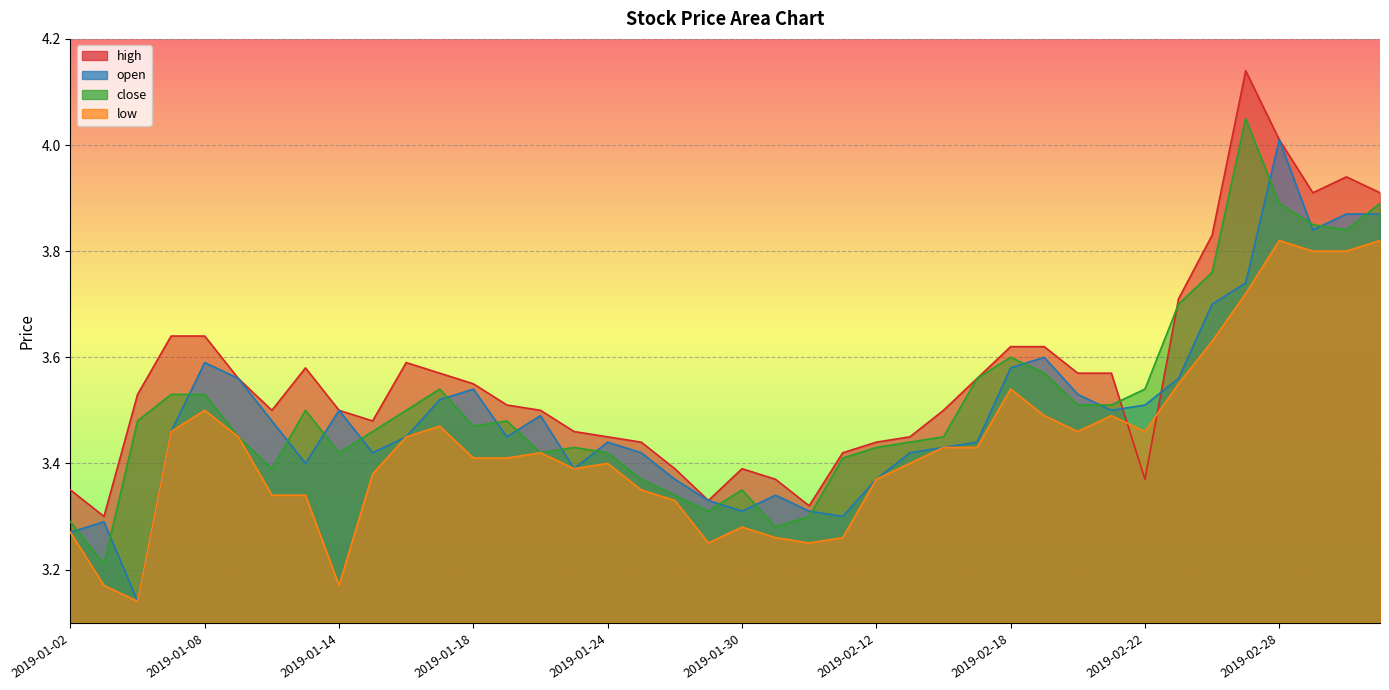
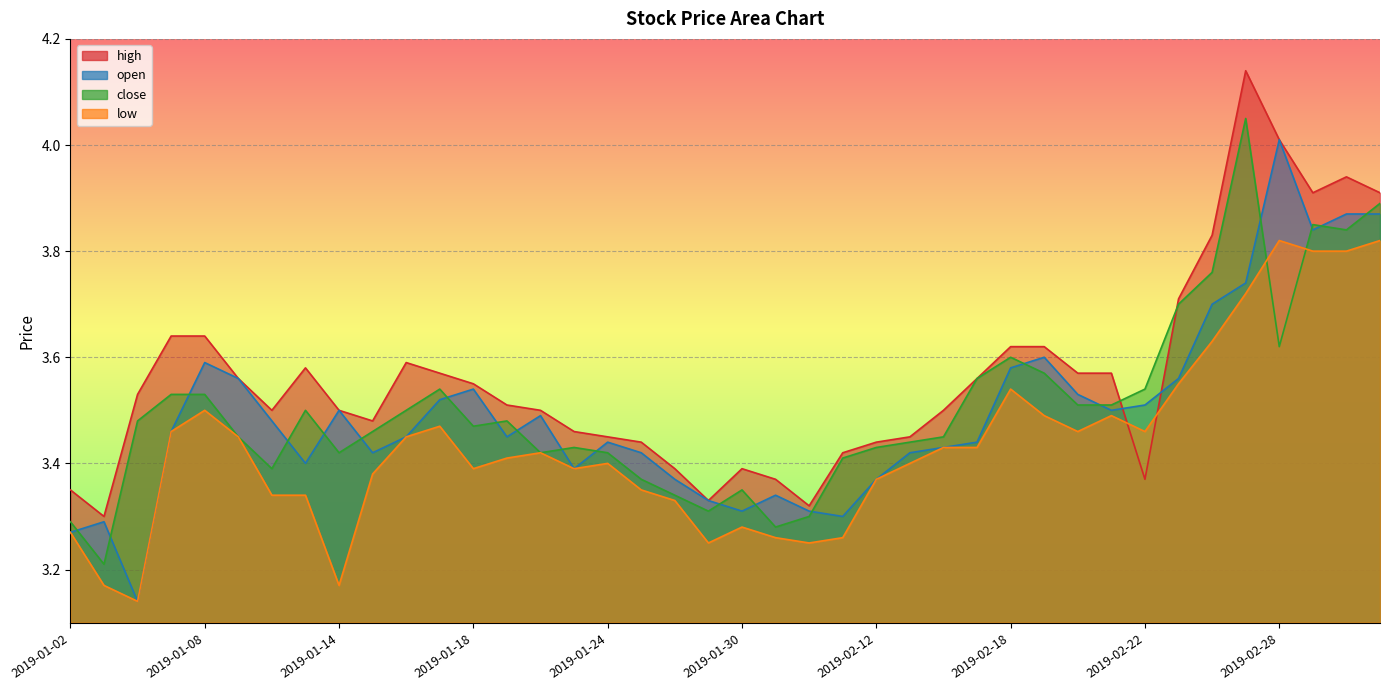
  {
    "high": {
      "2019-01-02": 3.35,
      "2019-01-08": 3.64,
      "2019-01-18": 3.55,
      "2019-01-24": 3.45,
      "2019-01-30": 3.39,
      "2019-02-12": 3.44,
      "2019-02-18": 3.62,
      "2019-02-22": 3.37
    },
    "open": {
      "2019-01-08": 3.59,
      "2019-01-18": 3.54,
      "2019-01-24": 3.44,
      "2019-01-30": 3.31,
      "2019-02-18": 3.58,
      "2019-02-22": 3.51
    },
    "close": {
      "2019-01-02": 3.29,
      "2019-01-08": 3.53,
      "2019-01-14": 3.42,
      "2019-01-18": 3.47,
      "2019-01-24": 3.42,
      "2019-01-30": 3.35,
      "2019-02-12": 3.43,
      "2019-02-18": 3.60,
      "2019-02-22": 3.54,
-     "2019-02-28": 3.89
+     "2019-02-28": 3.62
    },
    "low": {
      "2019-01-08": 3.50,
      "2019-01-14": 3.17,
-     "2019-01-18": 3.41,
+     "2019-01-18": 3.39,
      "2019-01-24": 3.40,
      "2019-01-30": 3.28,
      "2019-02-18": 3.54,
      "2019-02-22": 3.46,
      "2019-02-28": 3.82
    }
  }
